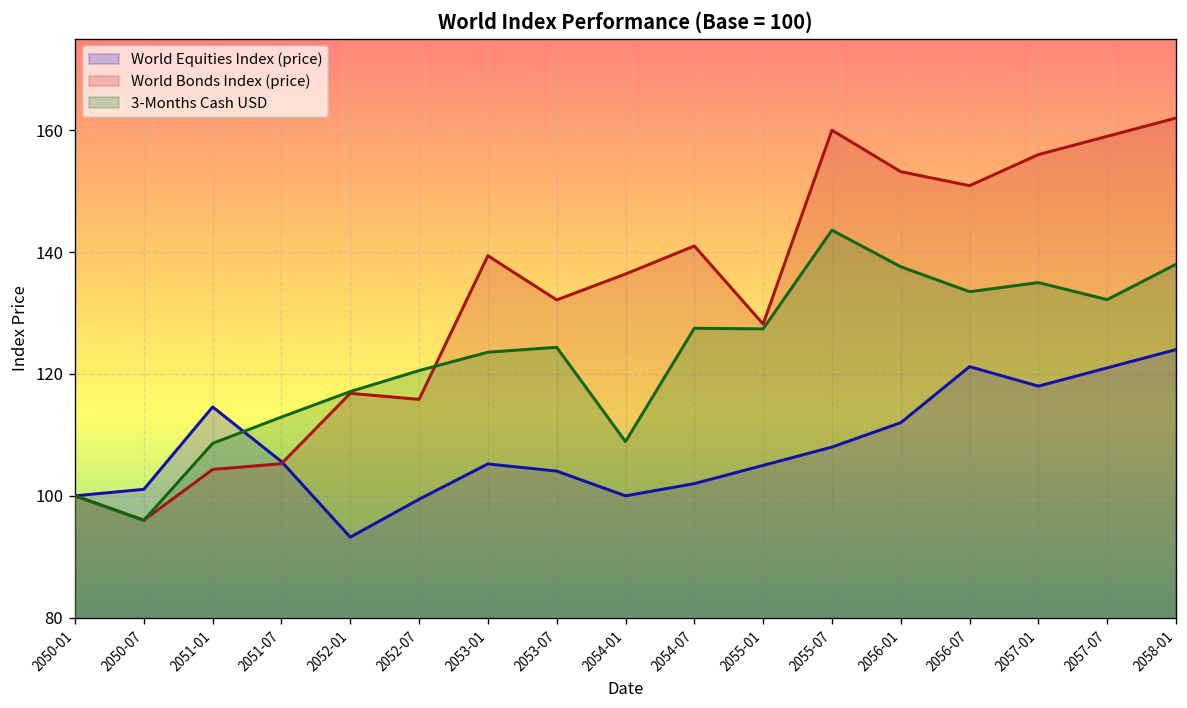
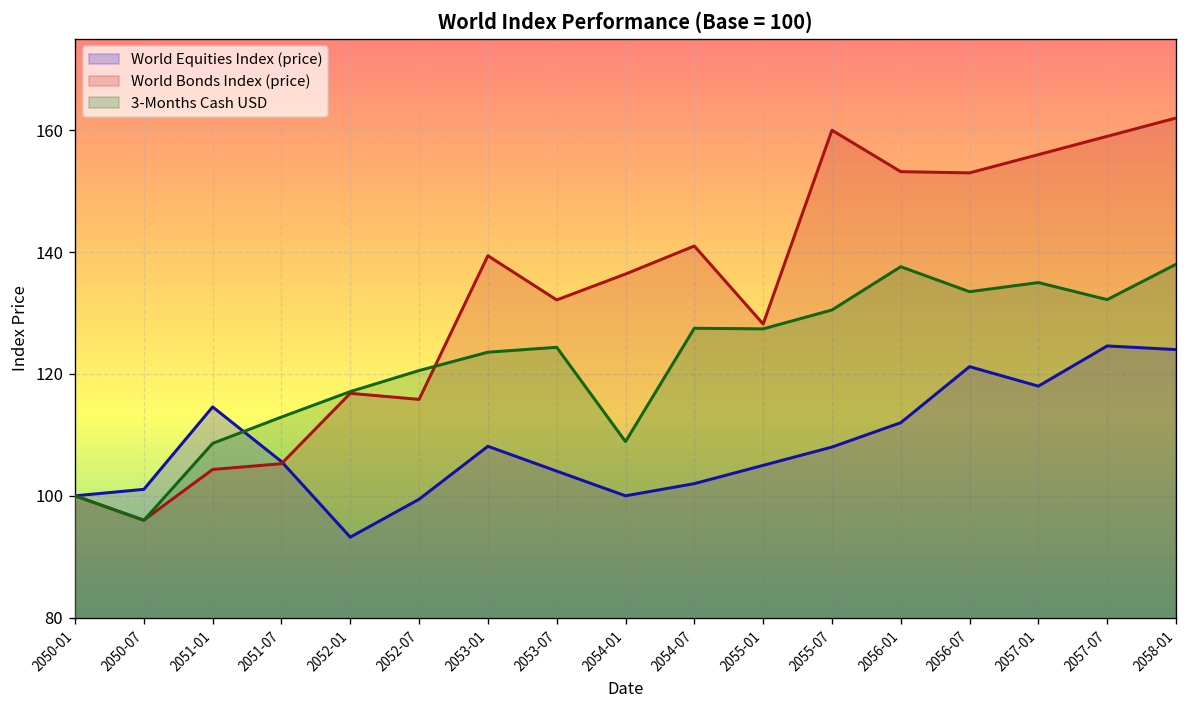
  {
    "World Equities Index (price)": {
      "2050-07": 101,
      "2051-01": 115,
      "2052-01": 93,
      "2052-07": 99,
-     "2053-01": 105,
+     "2053-01": 108,
      "2053-07": 104,
      "2054-01": 100,
      "2054-07": 102,
      "2055-01": 105,
      "2055-07": 108,
      "2056-01": 112,
      "2056-07": 121,
      "2057-01": 118,
-     "2057-07": 121,
+     "2057-07": 125,
      "2058-01": 124
    },
    "World Bonds Index (price)": {
      "2051-01": 104,
      "2052-07": 116,
      "2053-01": 139,
      "2053-07": 132,
      "2054-01": 136,
      "2054-07": 141,
      "2055-01": 128,
      "2055-07": 160,
      "2056-01": 153,
-     "2056-07": 151,
+     "2056-07": 153,
      "2057-01": 156,
      "2057-07": 159,
      "2058-01": 162
    },
    "3-Months Cash USD": {
      "2051-01": 109,
      "2051-07": 113,
      "2052-07": 121,
      "2053-01": 124,
      "2053-07": 124,
      "2054-01": 109,
      "2054-07": 128,
      "2055-01": 127,
-     "2055-07": 144,
+     "2055-07": 131,
      "2056-01": 138,
      "2056-07": 134,
      "2057-01": 135,
      "2057-07": 132,
      "2058-01": 138
    }
  }
